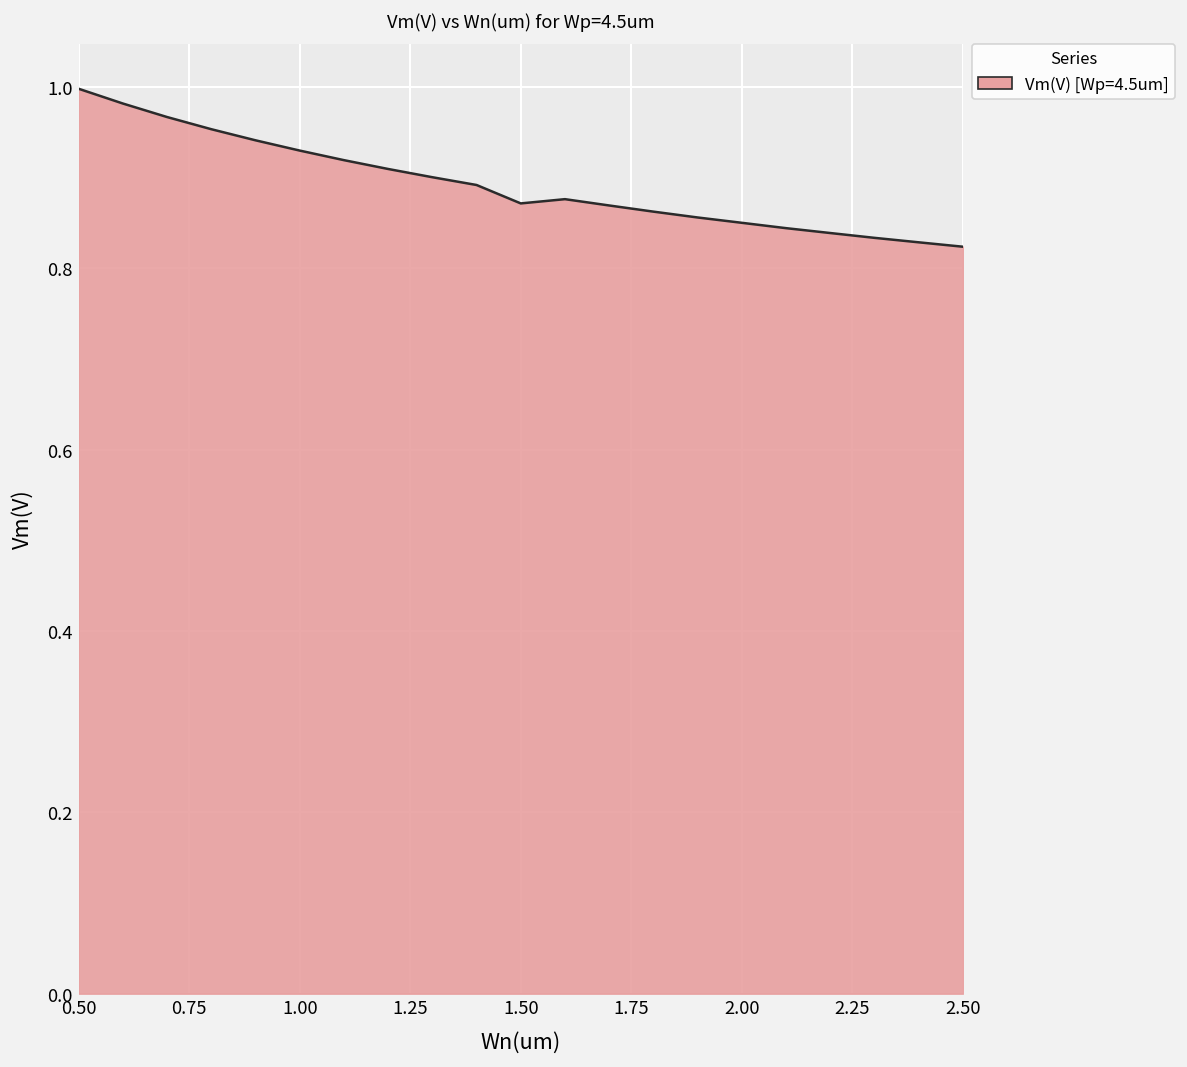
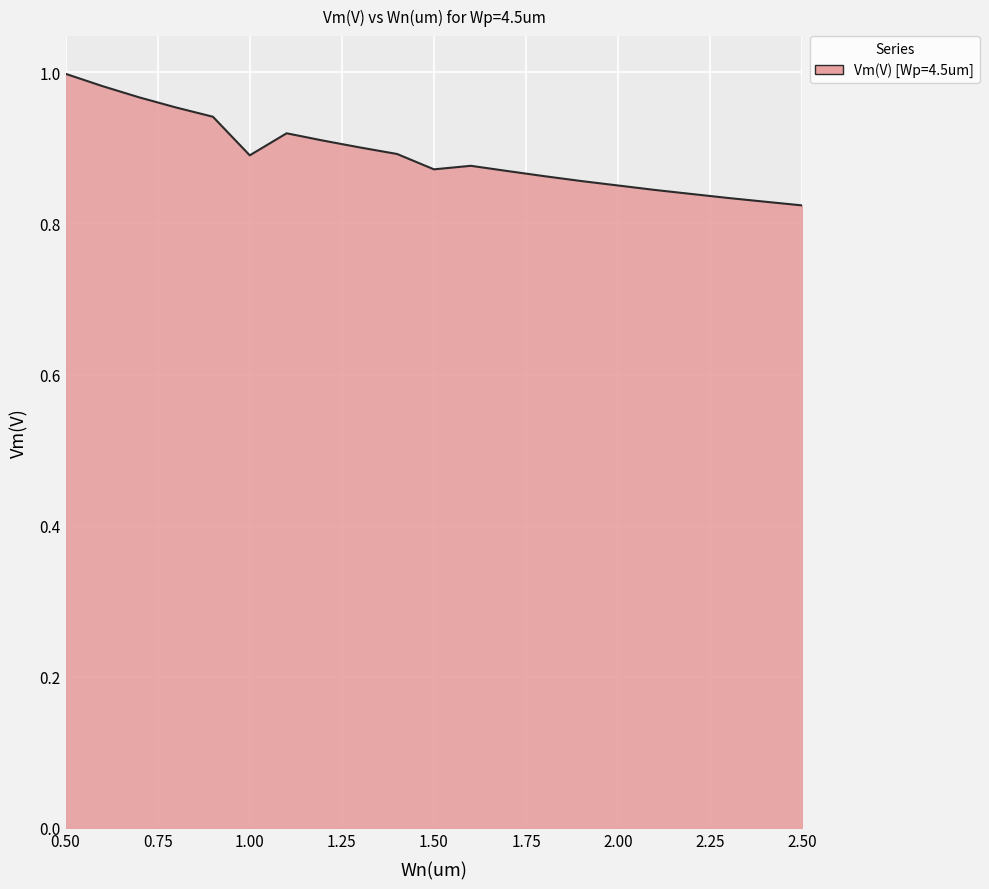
  {
    "0.50": 1.00,
-   "1.00": 0.93,
+   "1.00": 0.89,
    "1.50": 0.87,
    "2.00": 0.85,
    "2.50": 0.82
  }
